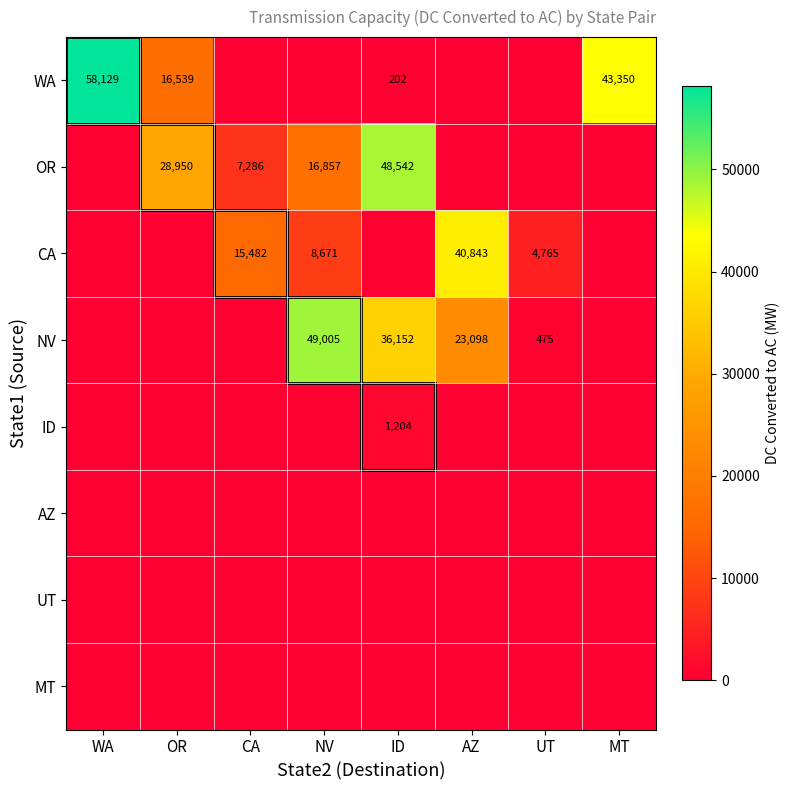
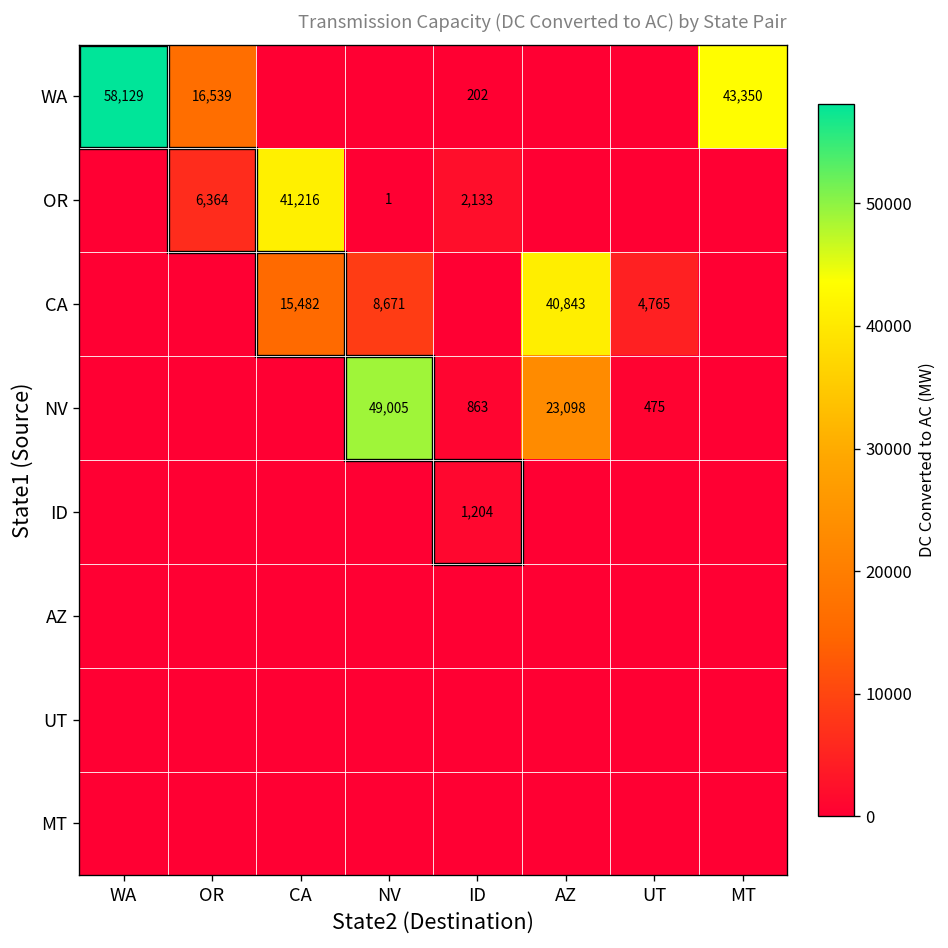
  {
    "WA": {
      "WA": "58,129",
      "OR": "16,539",
      "ID": "202",
      "MT": "43,350"
    },
    "OR": {
-     "OR": "28,950",
-     "CA": "7,286",
-     "NV": "16,857",
-     "ID": "48,542"
+     "OR": "6,364",
+     "CA": "41,216",
+     "NV": "1",
+     "ID": "2,133"
    },
    "CA": {
      "CA": "15,482",
      "NV": "8,671",
      "AZ": "40,843",
      "UT": "4,765"
    },
    "NV": {
      "NV": "49,005",
-     "ID": "36,152",
+     "ID": "863",
      "AZ": "23,098",
      "UT": "475"
    },
    "ID": {
      "ID": "1,204"
    }
  }
